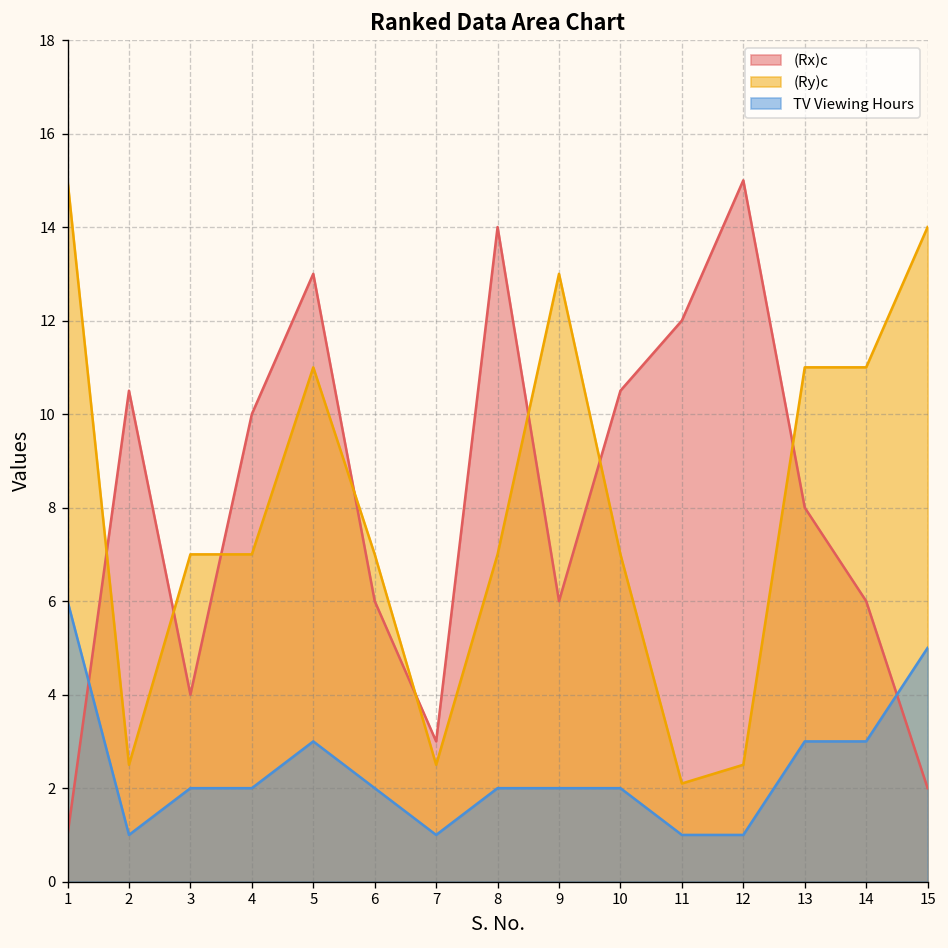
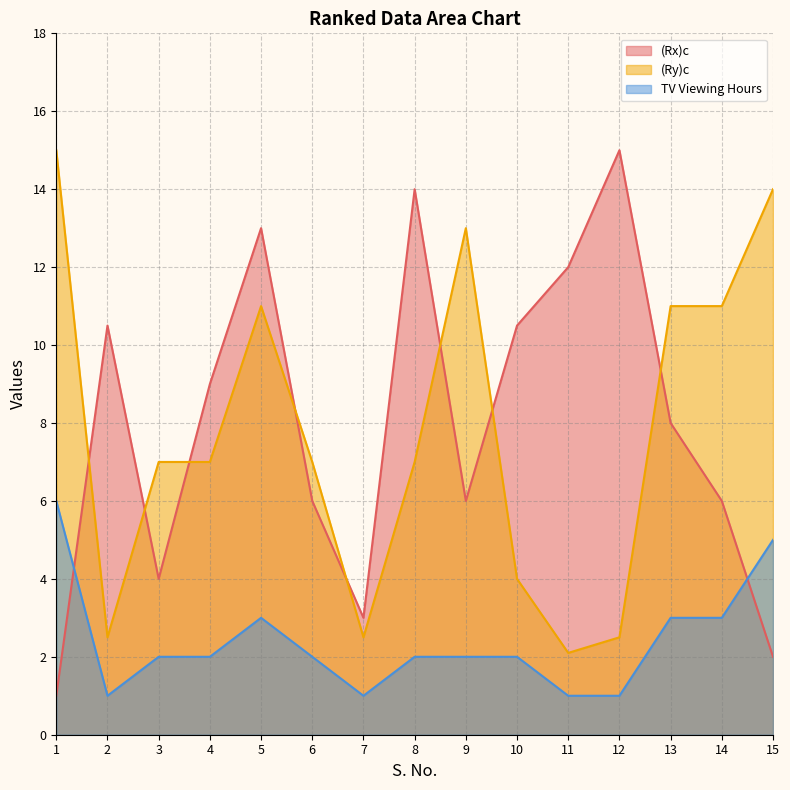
  {
    "(Rx)c": {
      "1": 1,
      "2": 10.5,
      "3": 4,
-     "4": 10,
+     "4": 9,
      "5": 13,
      "6": 6,
      "7": 3,
      "8": 14,
      "9": 6,
      "10": 10.5,
      "11": 12,
      "12": 15,
      "13": 8,
      "14": 6,
      "15": 2
    },
    "(Ry)c": {
      "1": 15,
      "2": 2.5,
      "3": 7,
      "4": 7,
      "5": 11,
      "6": 7,
      "7": 2.5,
      "8": 7,
      "9": 13,
-     "10": 7,
+     "10": 4,
      "11": 2.1,
      "12": 2.5,
      "13": 11,
      "14": 11,
      "15": 14
    },
    "TV Viewing Hours": {
      "1": 6,
      "2": 1,
      "3": 2,
      "4": 2,
      "5": 3,
      "6": 2,
      "7": 1,
      "8": 2,
      "9": 2,
      "10": 2,
      "11": 1,
      "12": 1,
      "13": 3,
      "14": 3,
      "15": 5
    }
  }
